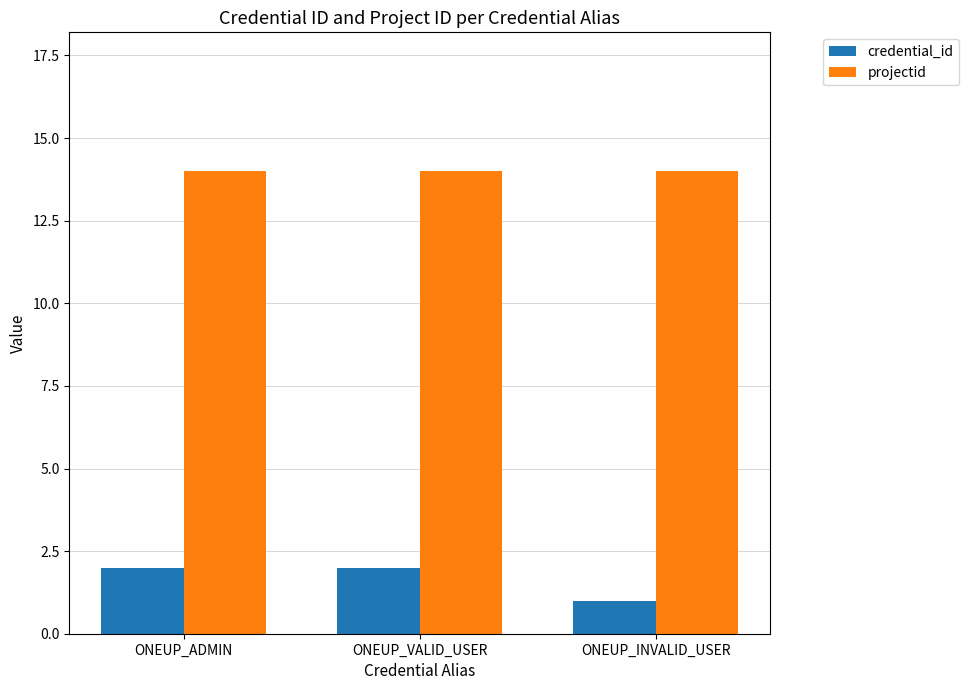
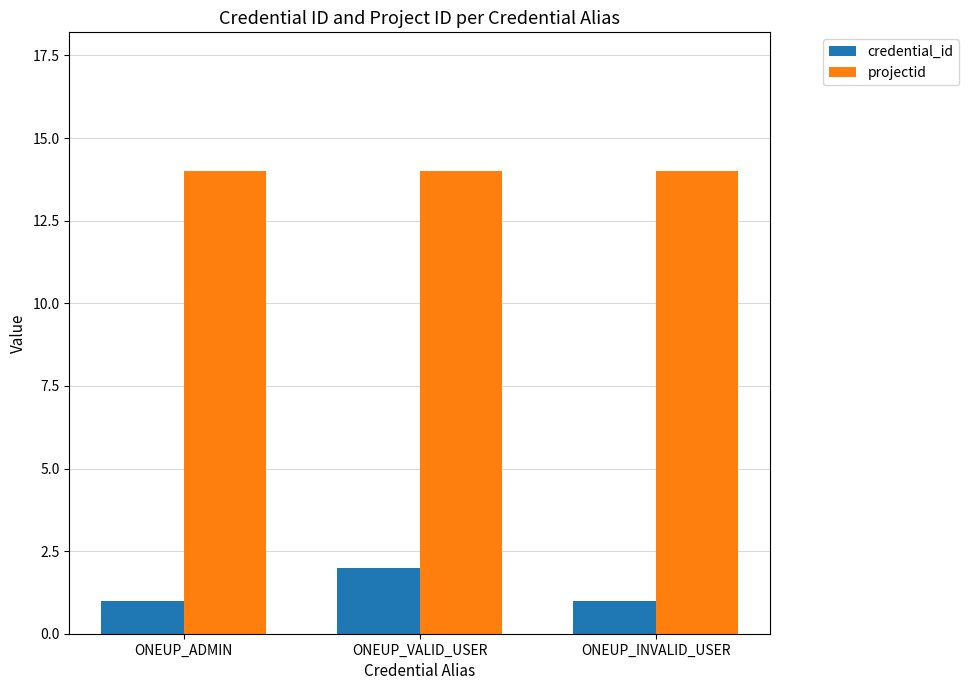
  {
    "credential_id": {
-     "ONEUP_ADMIN": 2,
+     "ONEUP_ADMIN": 1,
      "ONEUP_VALID_USER": 2,
      "ONEUP_INVALID_USER": 1
    },
    "projectid": {
      "ONEUP_ADMIN": 14,
      "ONEUP_VALID_USER": 14,
      "ONEUP_INVALID_USER": 14
    }
  }
